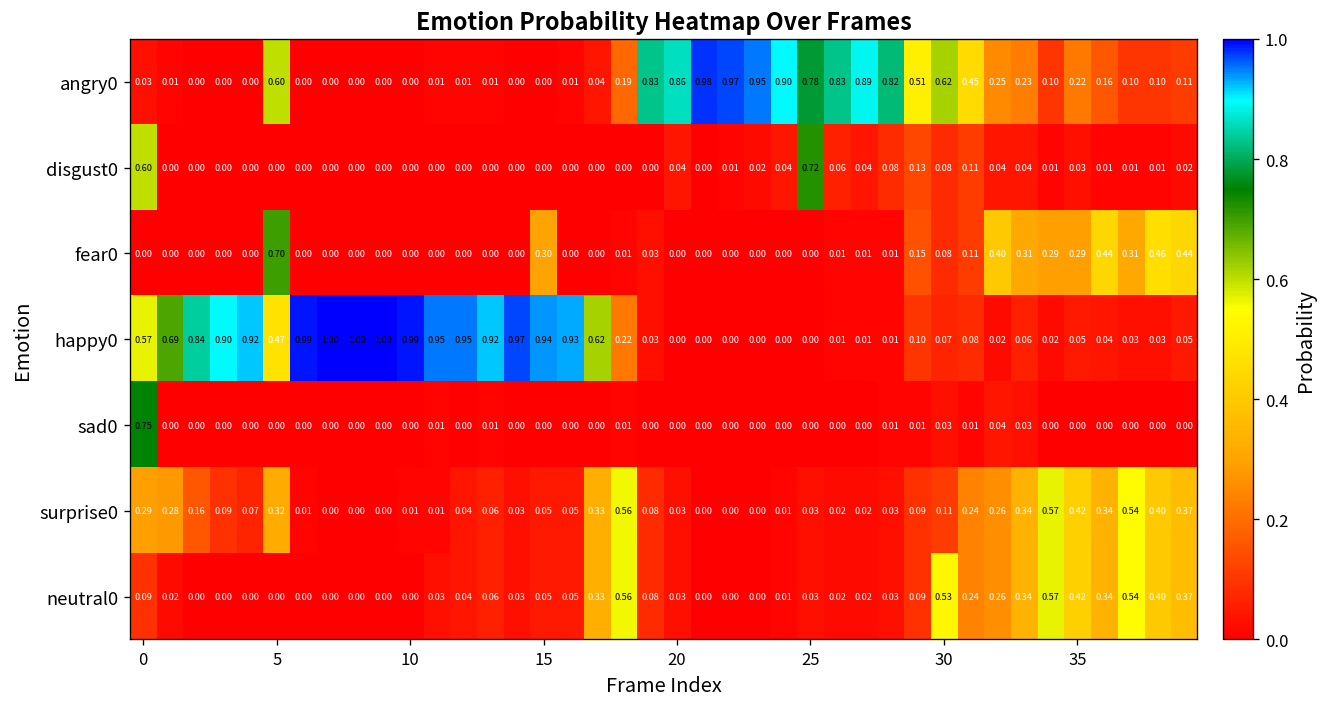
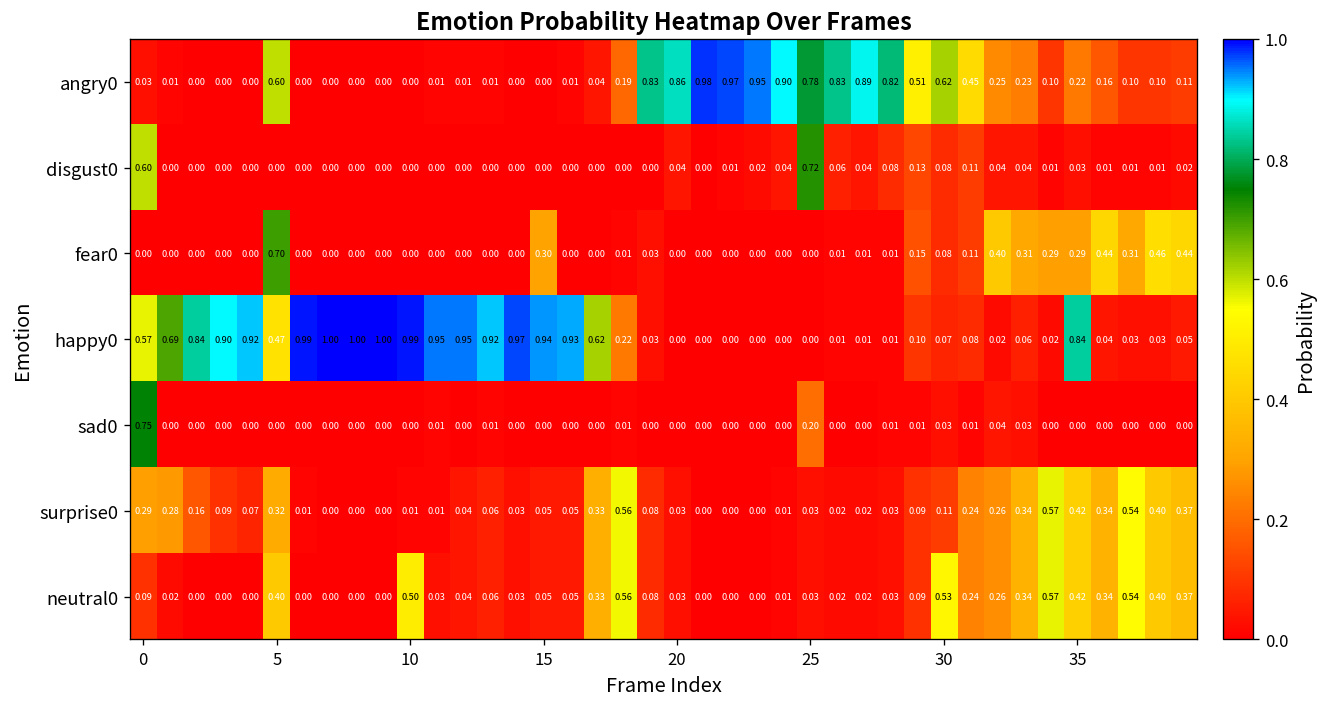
  {
    "angry0": {
      "0": 0.03,
      "5": 0.60,
      "10": 0.00,
      "15": 0.00,
      "20": 0.86,
      "25": 0.78,
      "30": 0.62,
      "35": 0.22
    },
    "disgust0": {
      "0": 0.60,
      "5": 0.00,
      "10": 0.00,
      "15": 0.00,
      "20": 0.04,
      "25": 0.72,
      "30": 0.08,
      "35": 0.03
    },
    "fear0": {
      "0": 0.00,
      "5": 0.70,
      "10": 0.00,
      "15": 0.30,
      "20": 0.00,
      "25": 0.00,
      "30": 0.08,
      "35": 0.29
    },
    "happy0": {
      "0": 0.57,
      "5": 0.47,
      "10": 0.99,
      "15": 0.94,
      "20": 0.00,
      "25": 0.00,
      "30": 0.07,
-     "35": 0.05
+     "35": 0.84
    },
    "sad0": {
      "0": 0.75,
      "5": 0.00,
      "10": 0.00,
      "15": 0.00,
      "20": 0.00,
-     "25": 0.00,
+     "25": 0.20,
      "30": 0.03,
      "35": 0.00
    },
    "surprise0": {
      "0": 0.29,
      "5": 0.32,
      "10": 0.01,
      "15": 0.05,
      "20": 0.03,
      "25": 0.03,
      "30": 0.11,
      "35": 0.42
    },
    "neutral0": {
      "0": 0.09,
-     "5": 0.00,
-     "10": 0.00,
+     "5": 0.40,
+     "10": 0.50,
      "15": 0.05,
      "20": 0.03,
      "25": 0.03,
      "30": 0.53,
      "35": 0.42
    }
  }
